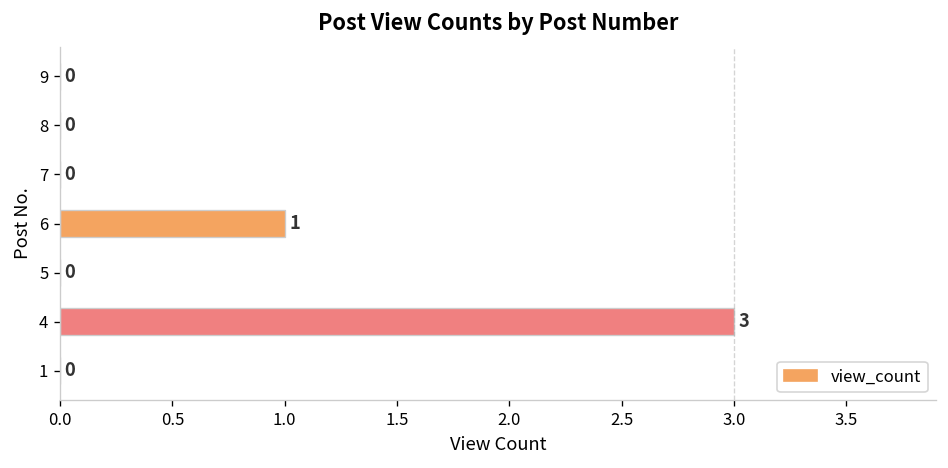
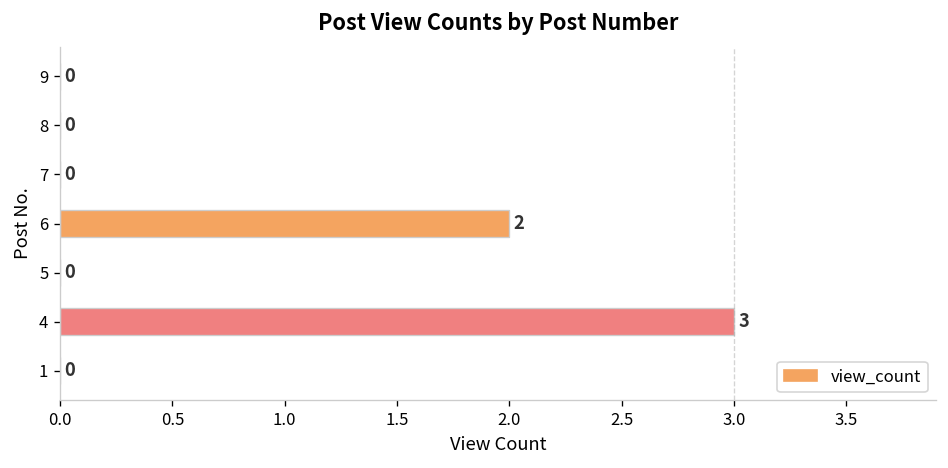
  {
    "9": 0,
    "8": 0,
    "7": 0,
-   "6": 1,
+   "6": 2,
    "5": 0,
    "4": 3,
    "1": 0
  }
